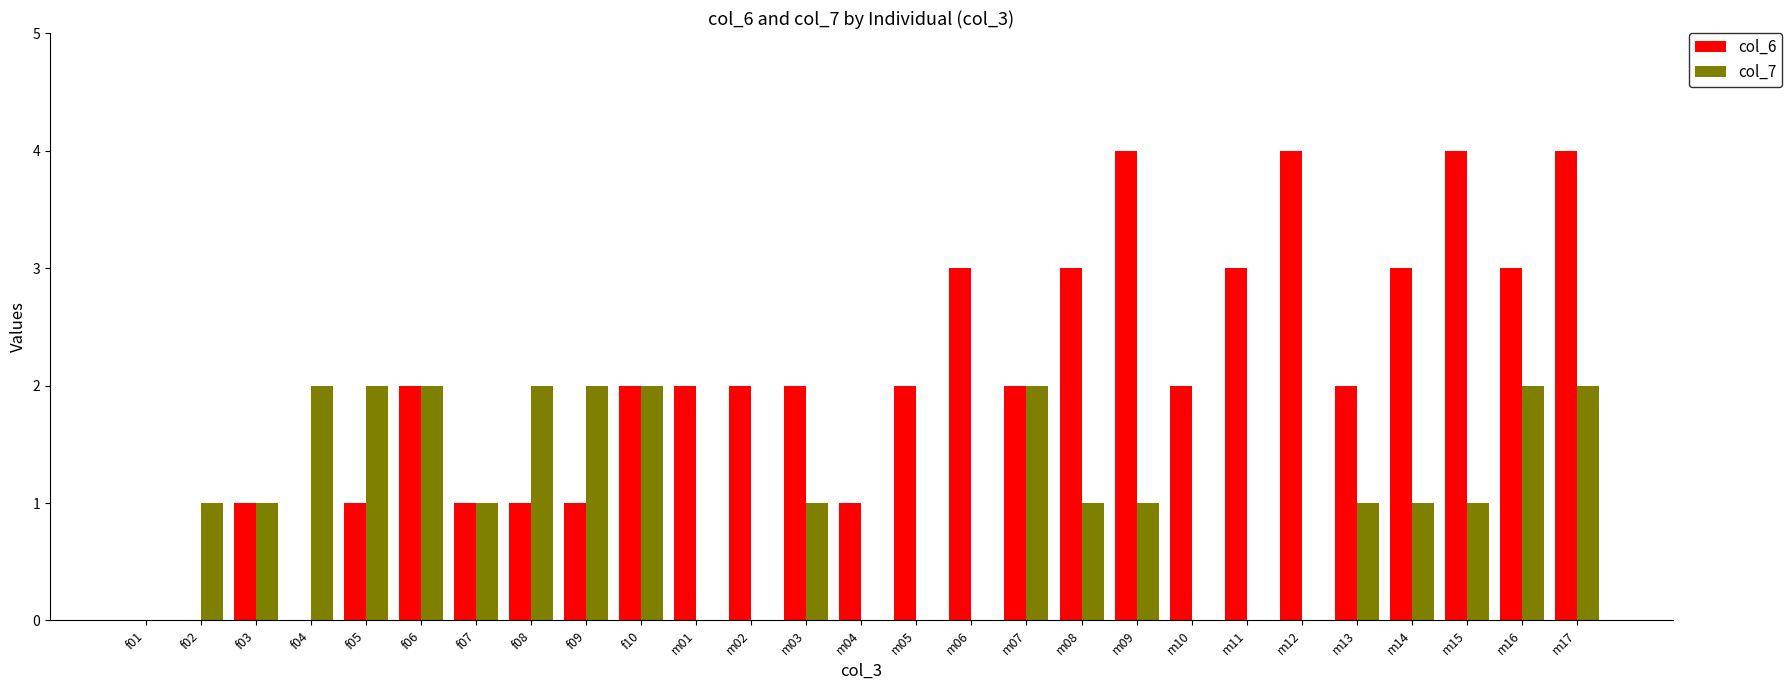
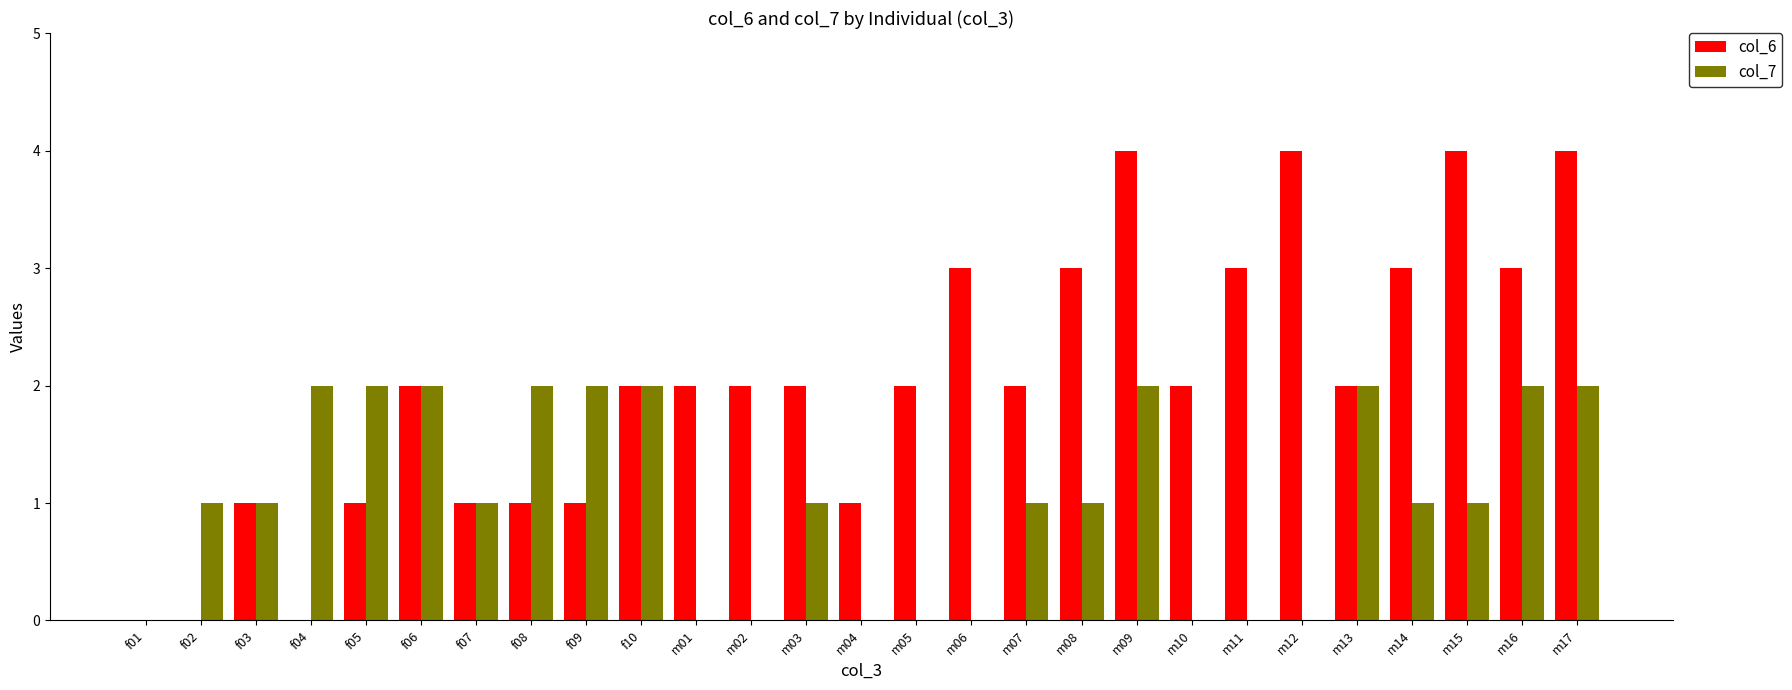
  {
    "col_6": {
      "f01": 0,
      "f02": 0,
      "f03": 1,
      "f04": 0,
      "f05": 1,
      "f06": 2,
      "f07": 1,
      "f08": 1,
      "f09": 1,
      "f10": 2,
      "m01": 2,
      "m02": 2,
      "m03": 2,
      "m04": 1,
      "m05": 2,
      "m06": 3,
      "m07": 2,
      "m08": 3,
      "m09": 4,
      "m10": 2,
      "m11": 3,
      "m12": 4,
      "m13": 2,
      "m14": 3,
      "m15": 4,
      "m16": 3,
      "m17": 4
    },
    "col_7": {
      "f01": 0,
      "f02": 1,
      "f03": 1,
      "f04": 2,
      "f05": 2,
      "f06": 2,
      "f07": 1,
      "f08": 2,
      "f09": 2,
      "f10": 2,
      "m01": 0,
      "m02": 0,
      "m03": 1,
      "m04": 0,
      "m05": 0,
      "m06": 0,
-     "m07": 2,
+     "m07": 1,
      "m08": 1,
-     "m09": 1,
+     "m09": 2,
      "m10": 0,
      "m11": 0,
      "m12": 0,
-     "m13": 1,
+     "m13": 2,
      "m14": 1,
      "m15": 1,
      "m16": 2,
      "m17": 2
    }
  }
